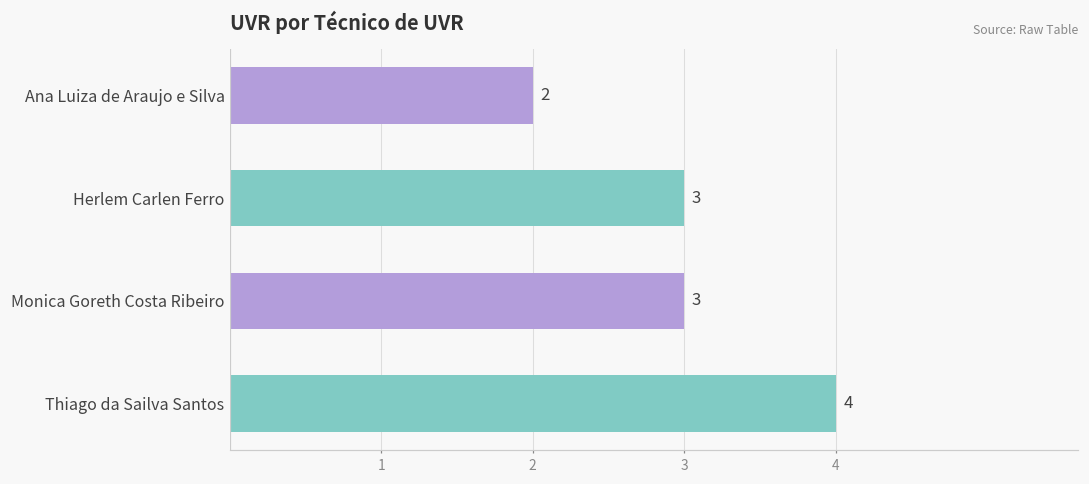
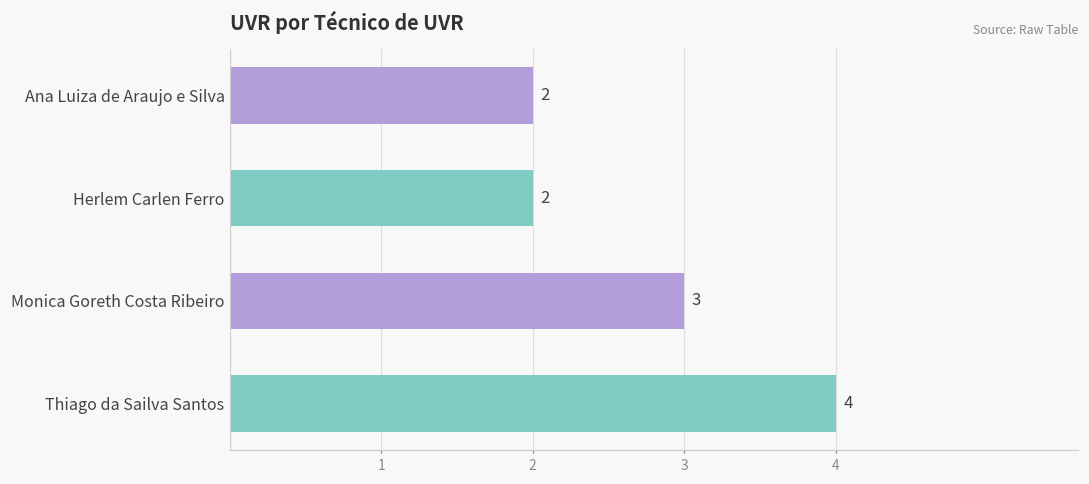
  {
    "Ana Luiza de Araujo e Silva": 2,
-   "Herlem Carlen Ferro": 3,
+   "Herlem Carlen Ferro": 2,
    "Monica Goreth Costa Ribeiro": 3,
    "Thiago da Sailva Santos": 4
  }
